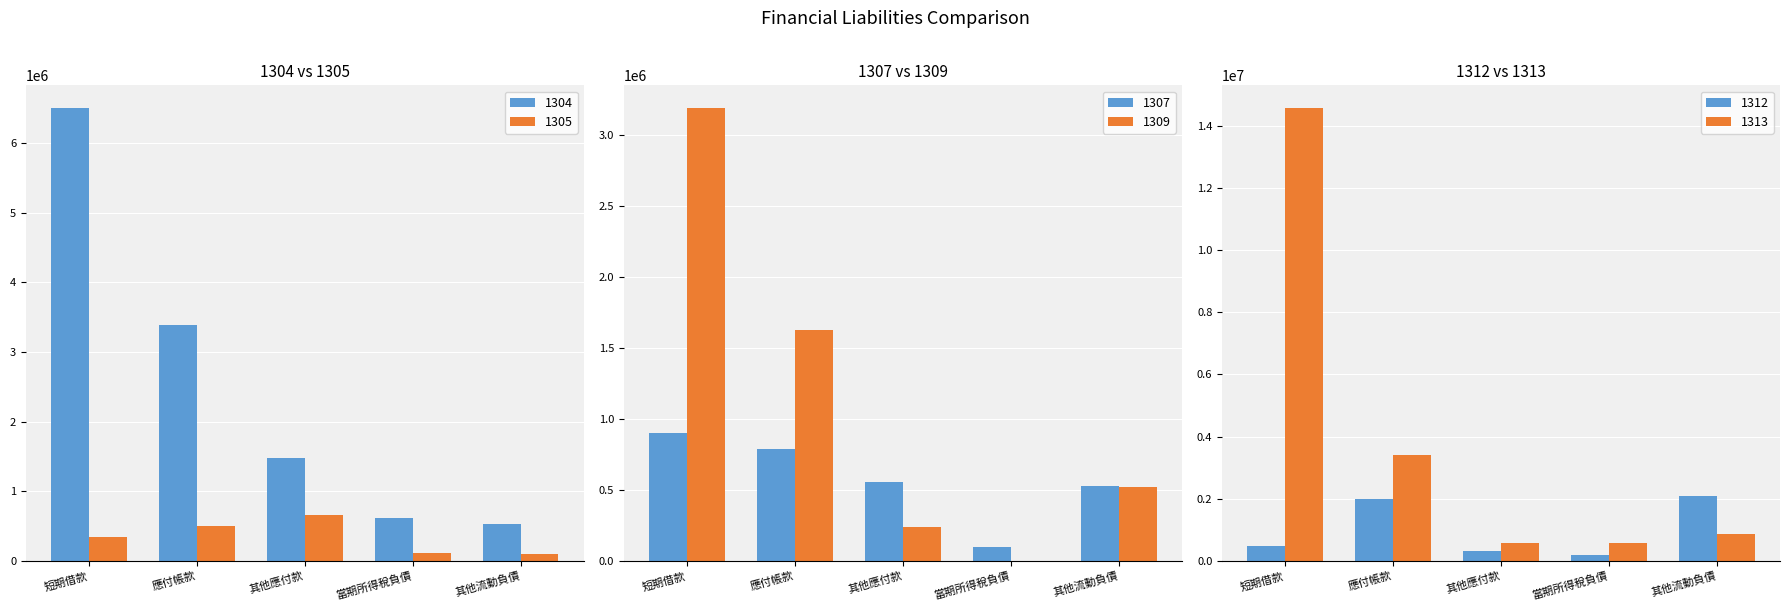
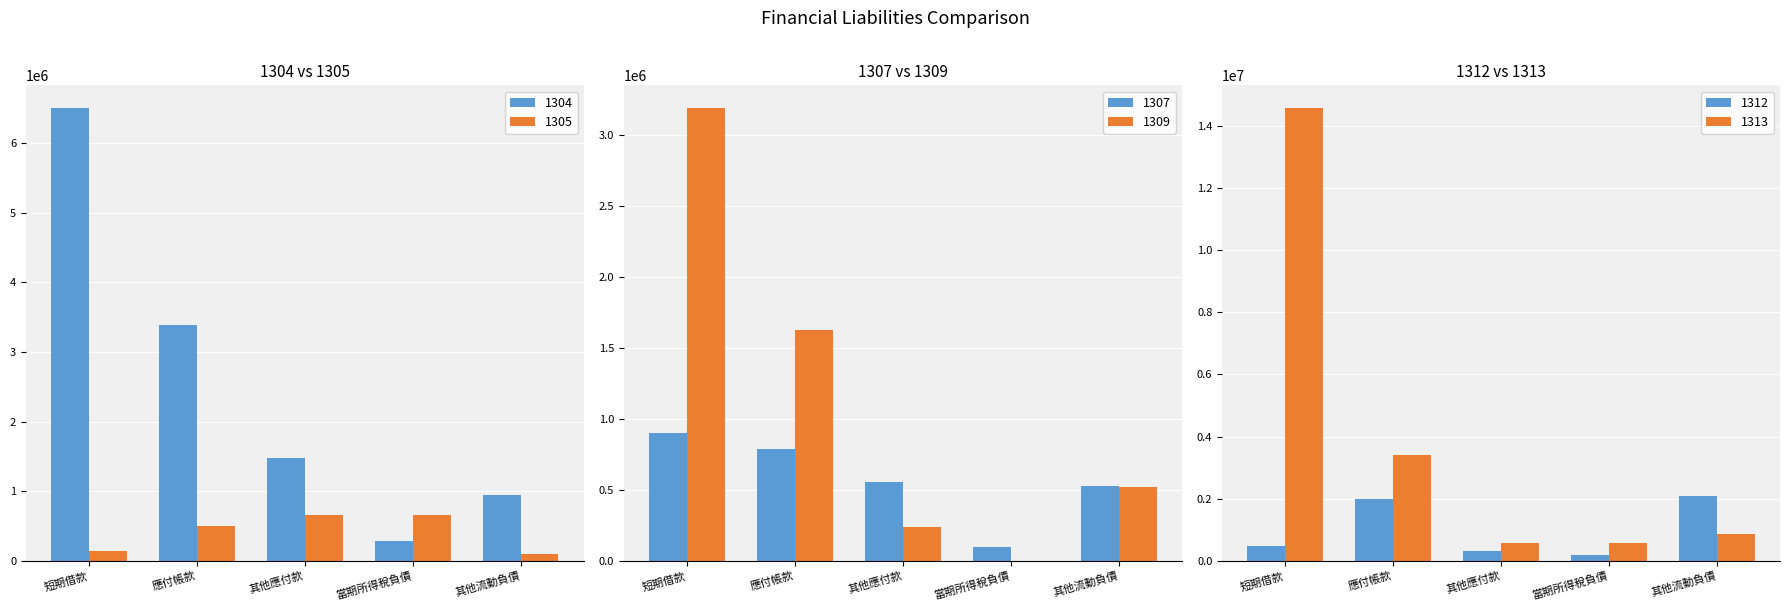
  {
    "1304 vs 1305": {
      "1304": {
        "短期借款": 6500000,
        "應付帳款": 3400000,
        "其他應付款": 1500000,
-       "當期所得稅負債": 600000,
-       "其他流動負債": 500000
+       "當期所得稅負債": 300000,
+       "其他流動負債": 900000
      },
      "1305": {
-       "短期借款": 300000,
+       "短期借款": 100000,
        "應付帳款": 500000,
        "其他應付款": 700000,
-       "當期所得稅負債": 100000,
+       "當期所得稅負債": 700000,
        "其他流動負債": 100000
      }
    },
    "1307 vs 1309": {
      "1307": {
        "短期借款": 900000,
        "應付帳款": 790000,
        "其他應付款": 560000,
        "當期所得稅負債": 100000,
        "其他流動負債": 530000
      },
      "1309": {
        "短期借款": 3190000,
        "應付帳款": 1630000,
        "其他應付款": 240000,
        "其他流動負債": 520000
      }
    },
    "1312 vs 1313": {
      "1312": {
        "短期借款": 500000,
        "應付帳款": 2000000,
        "其他應付款": 300000,
        "當期所得稅負債": 200000,
        "其他流動負債": 2100000
      },
      "1313": {
        "短期借款": 14600000,
        "應付帳款": 3400000,
        "其他應付款": 600000,
        "當期所得稅負債": 600000,
        "其他流動負債": 900000
      }
    }
  }
